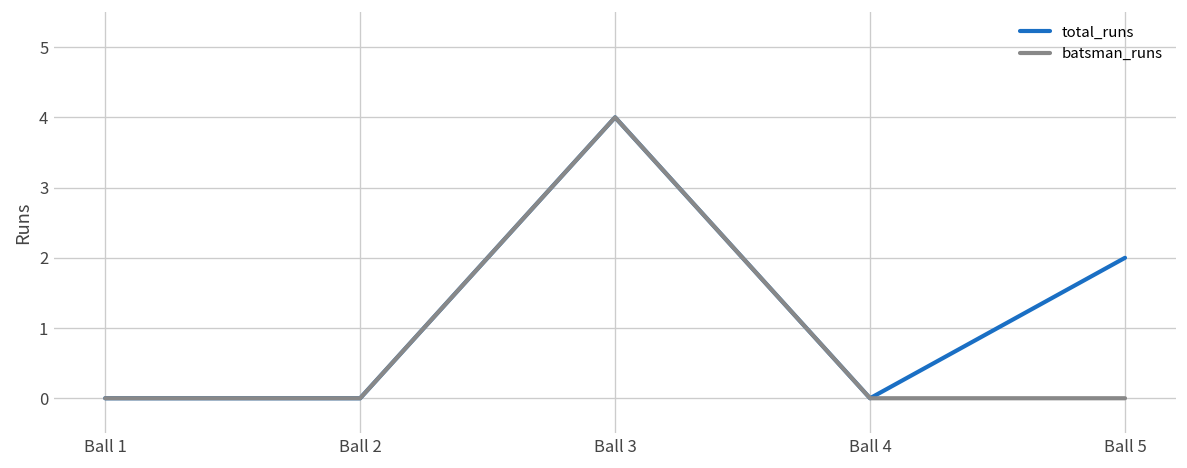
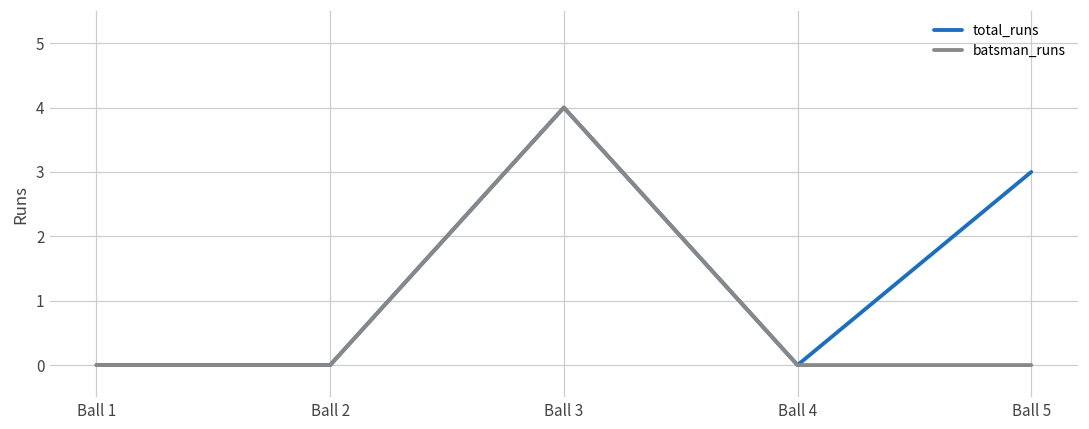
  {
    "total_runs": {
-     "Ball 5": 2
+     "Ball 5": 3
    },
    "batsman_runs": {
      "Ball 5": 0
    }
  }
